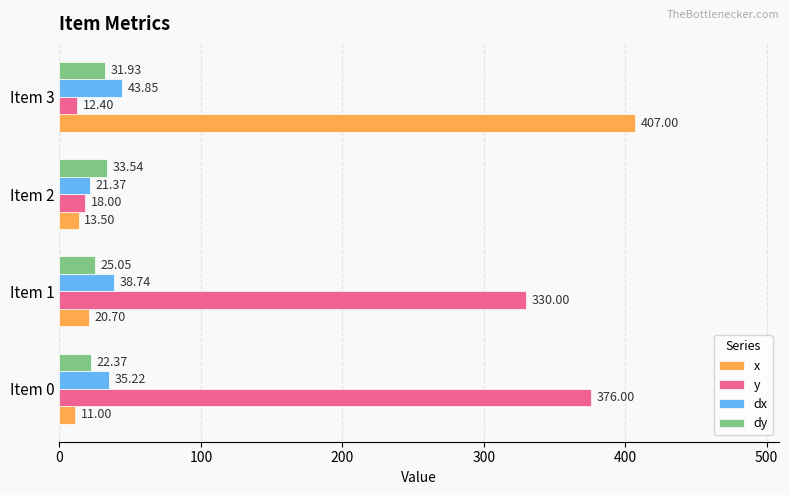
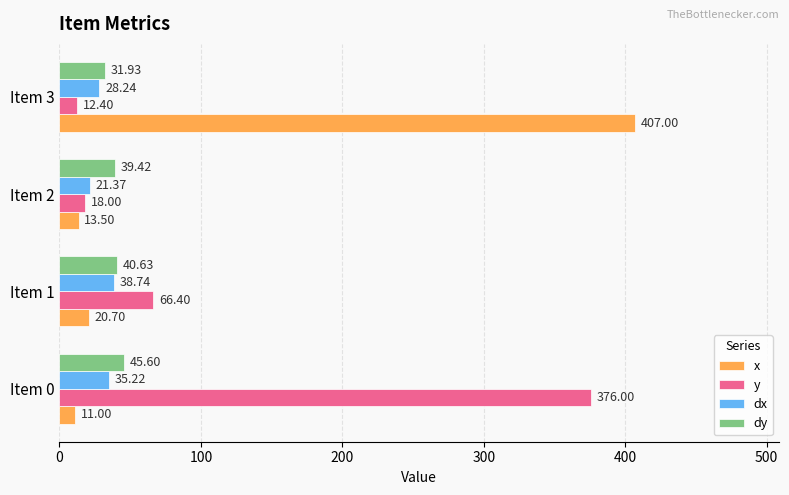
  {
    "x": {
      "Item 3": 407.00,
      "Item 2": 13.50,
      "Item 1": 20.70,
      "Item 0": 11.00
    },
    "y": {
      "Item 3": 12.40,
      "Item 2": 18.00,
-     "Item 1": 330.00,
+     "Item 1": 66.40,
      "Item 0": 376.00
    },
    "dx": {
-     "Item 3": 43.85,
+     "Item 3": 28.24,
      "Item 2": 21.37,
      "Item 1": 38.74,
      "Item 0": 35.22
    },
    "dy": {
      "Item 3": 31.93,
-     "Item 2": 33.54,
-     "Item 1": 25.05,
-     "Item 0": 22.37
+     "Item 2": 39.42,
+     "Item 1": 40.63,
+     "Item 0": 45.60
    }
  }
